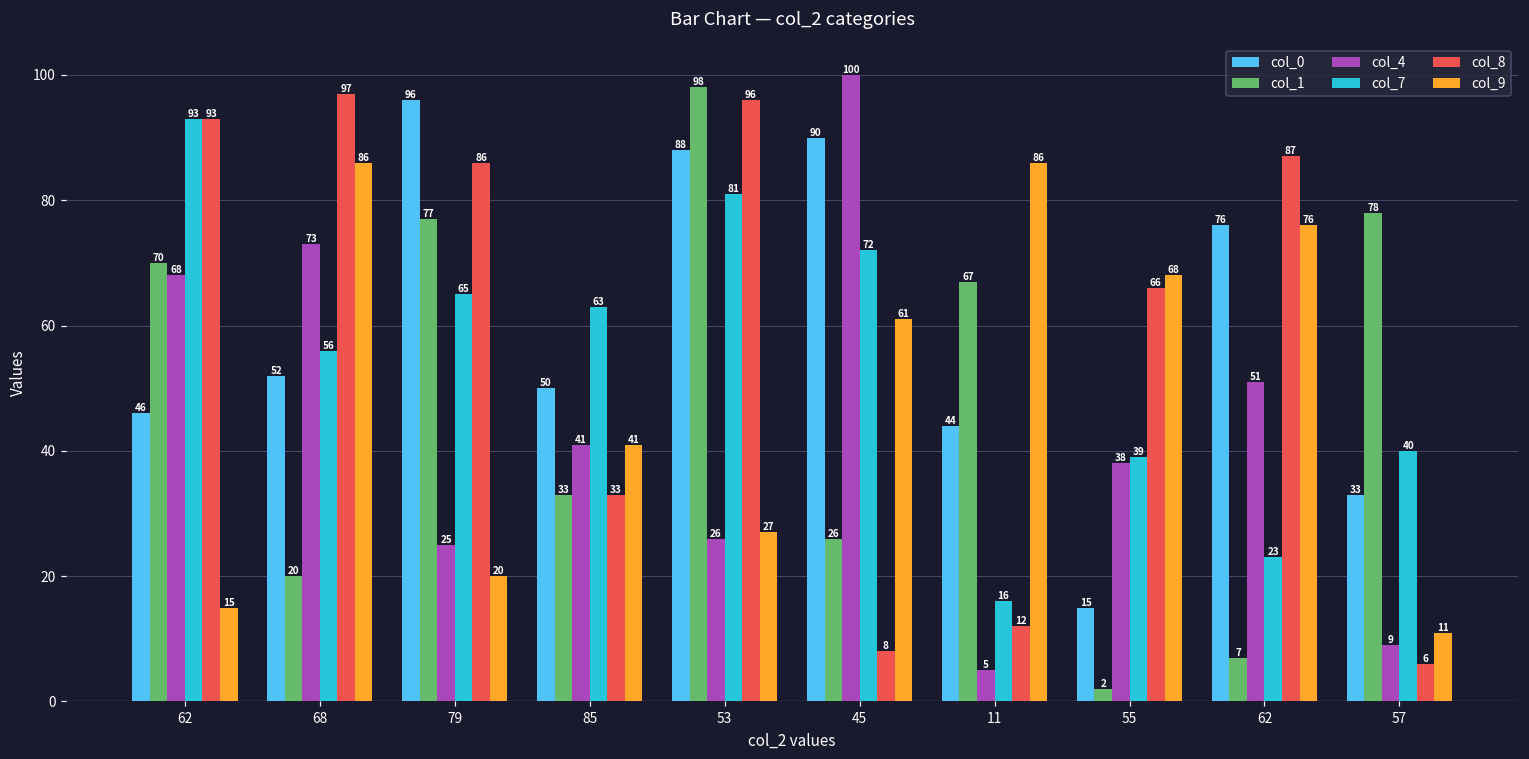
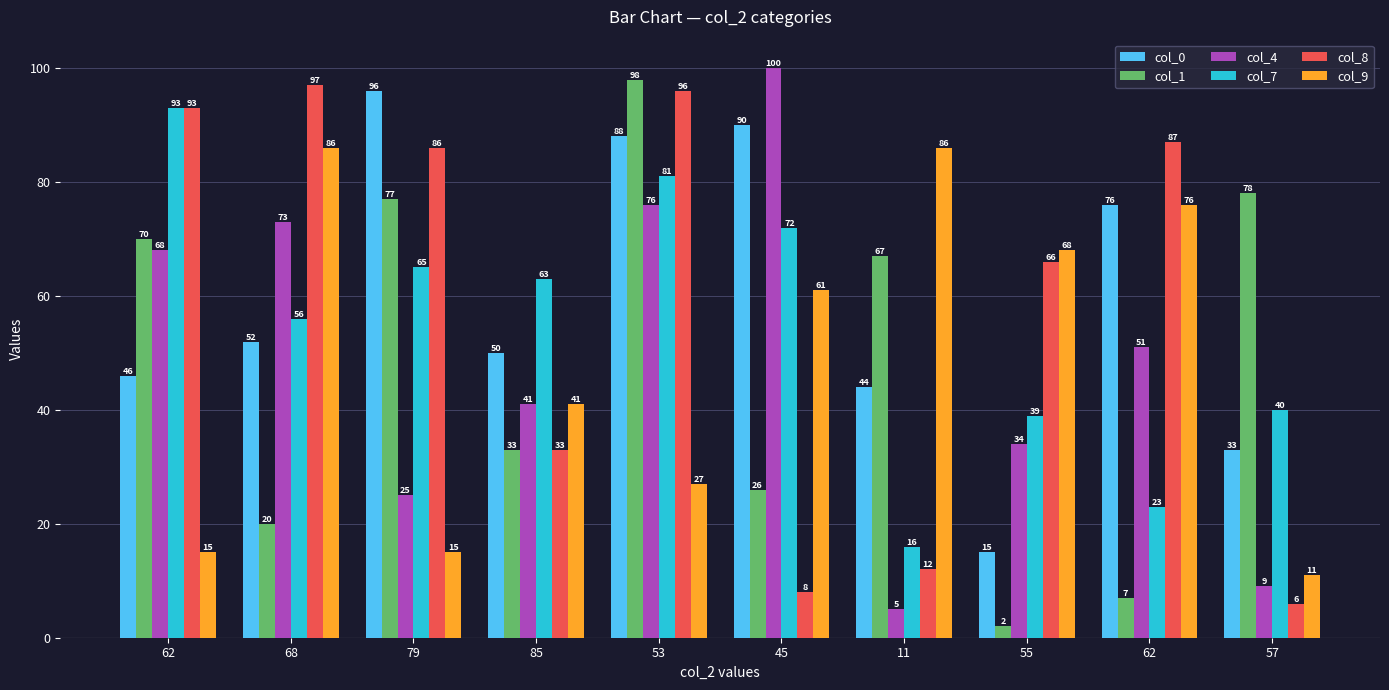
  {
    "col_1": {
      "68": 20,
      "79": 77,
      "85": 33,
      "53": 98,
      "45": 26,
      "11": 67,
      "55": 2,
      "57": 78
    },
    "col_4": {
      "68": 73,
      "79": 25,
      "85": 41,
-     "53": 26,
+     "53": 76,
      "45": 100,
      "11": 5,
-     "55": 38,
+     "55": 34,
      "57": 9
    },
    "col_8": {
      "68": 97,
      "79": 86,
      "85": 33,
      "53": 96,
      "45": 8,
      "11": 12,
      "55": 66,
      "57": 6
    },
    "col_9": {
      "68": 86,
-     "79": 20,
+     "79": 15,
      "85": 41,
      "53": 27,
      "45": 61,
      "11": 86,
      "55": 68,
      "57": 11
    }
  }
